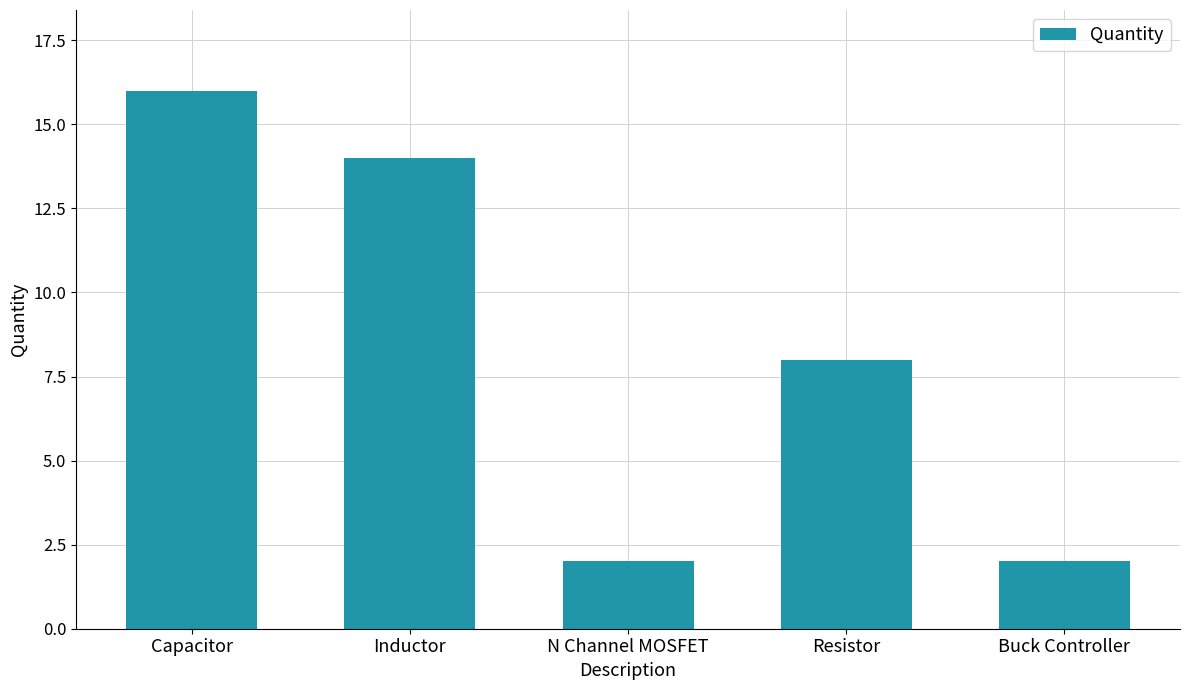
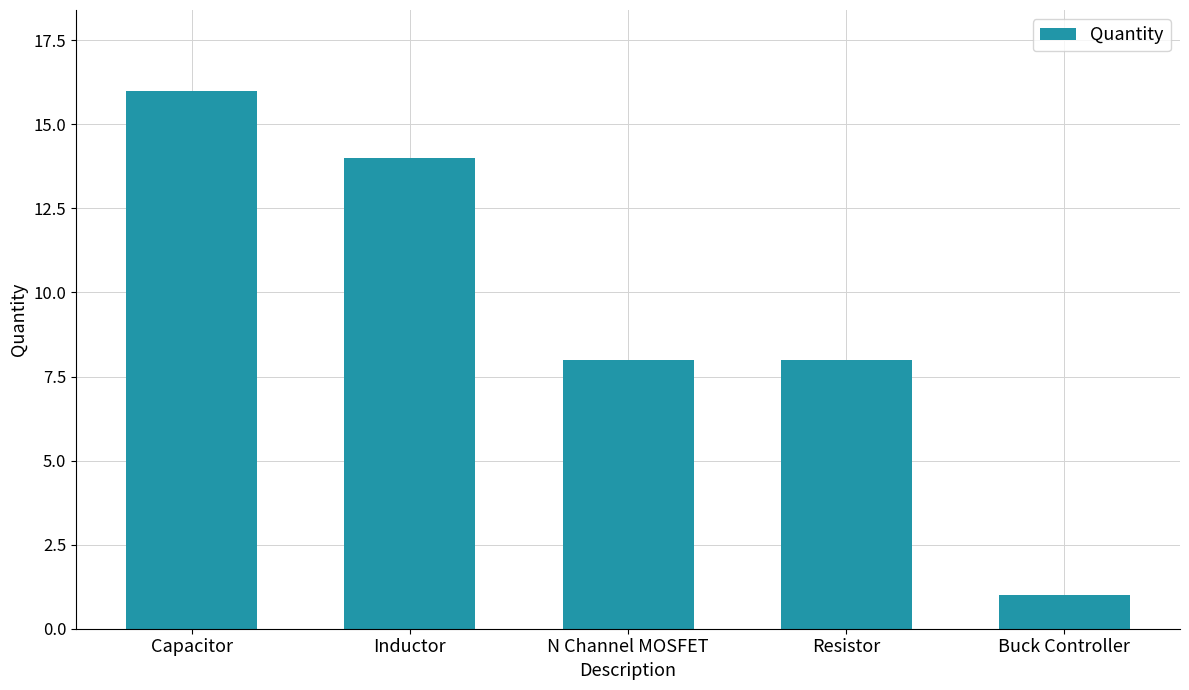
  {
    "Capacitor": 16,
    "Inductor": 14,
-   "N Channel MOSFET": 2,
+   "N Channel MOSFET": 8,
    "Resistor": 8,
-   "Buck Controller": 2
+   "Buck Controller": 1
  }
